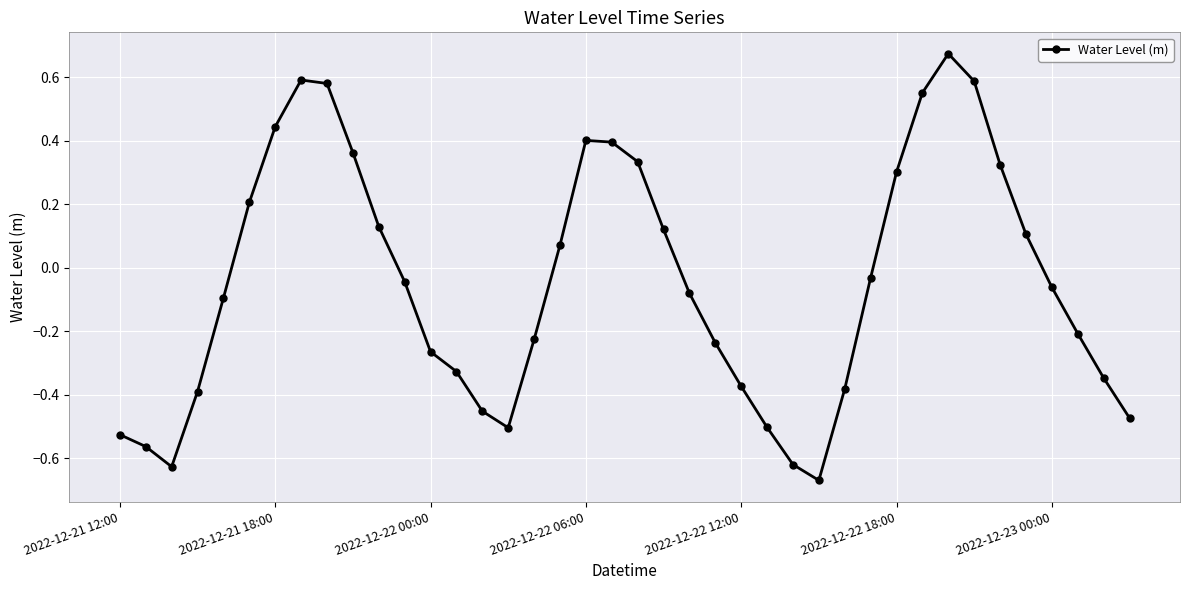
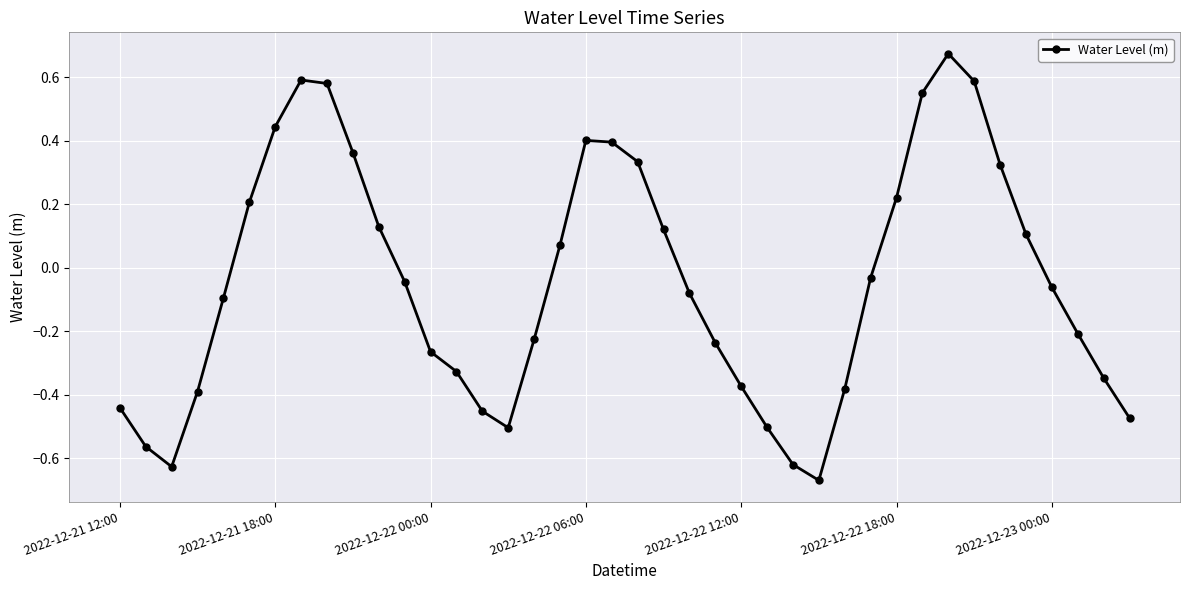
  {
-   "2022-12-21 12:00": -0.53,
+   "2022-12-21 12:00": -0.44,
    "2022-12-21 18:00": 0.44,
    "2022-12-22 00:00": -0.26,
    "2022-12-22 06:00": 0.40,
    "2022-12-22 12:00": -0.37,
-   "2022-12-22 18:00": 0.30,
+   "2022-12-22 18:00": 0.22,
    "2022-12-23 00:00": -0.06
  }
